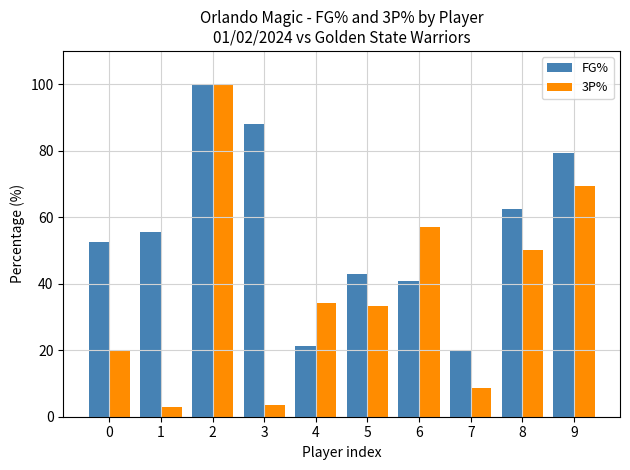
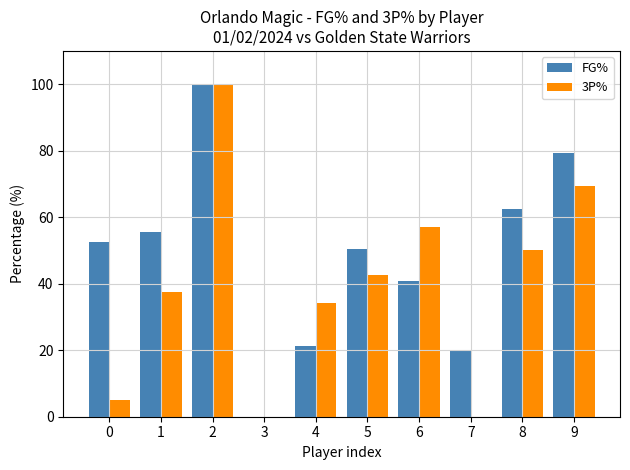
  {
    "FG%": {
      "0": 53,
      "1": 56,
      "2": 100,
-     "3": 88,
+     "3": 0,
      "4": 21,
-     "5": 43,
+     "5": 50,
      "6": 41,
      "7": 20,
      "8": 63,
      "9": 79
    },
    "3P%": {
-     "0": 20,
-     "1": 3,
+     "0": 5,
+     "1": 38,
      "2": 100,
-     "3": 4,
+     "3": 0,
      "4": 34,
-     "5": 33,
+     "5": 43,
      "6": 57,
-     "7": 9,
+     "7": 0,
      "8": 50,
      "9": 70
    }
  }
